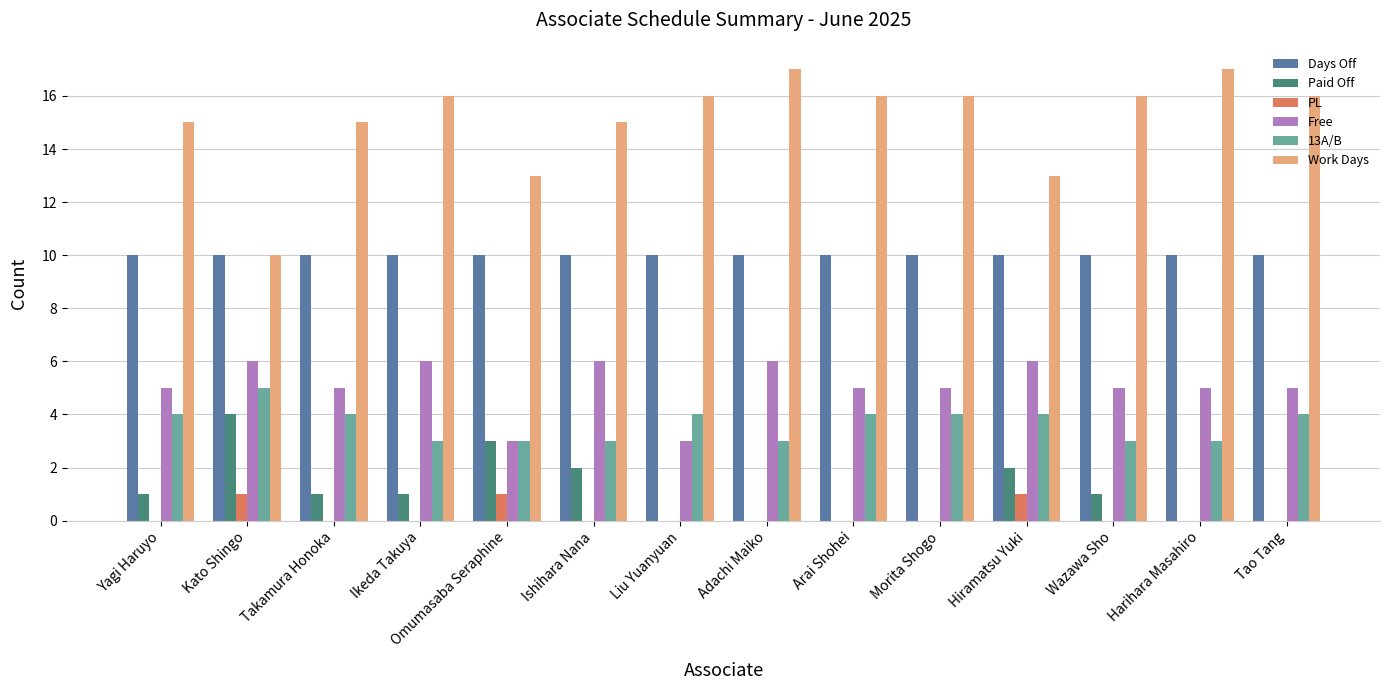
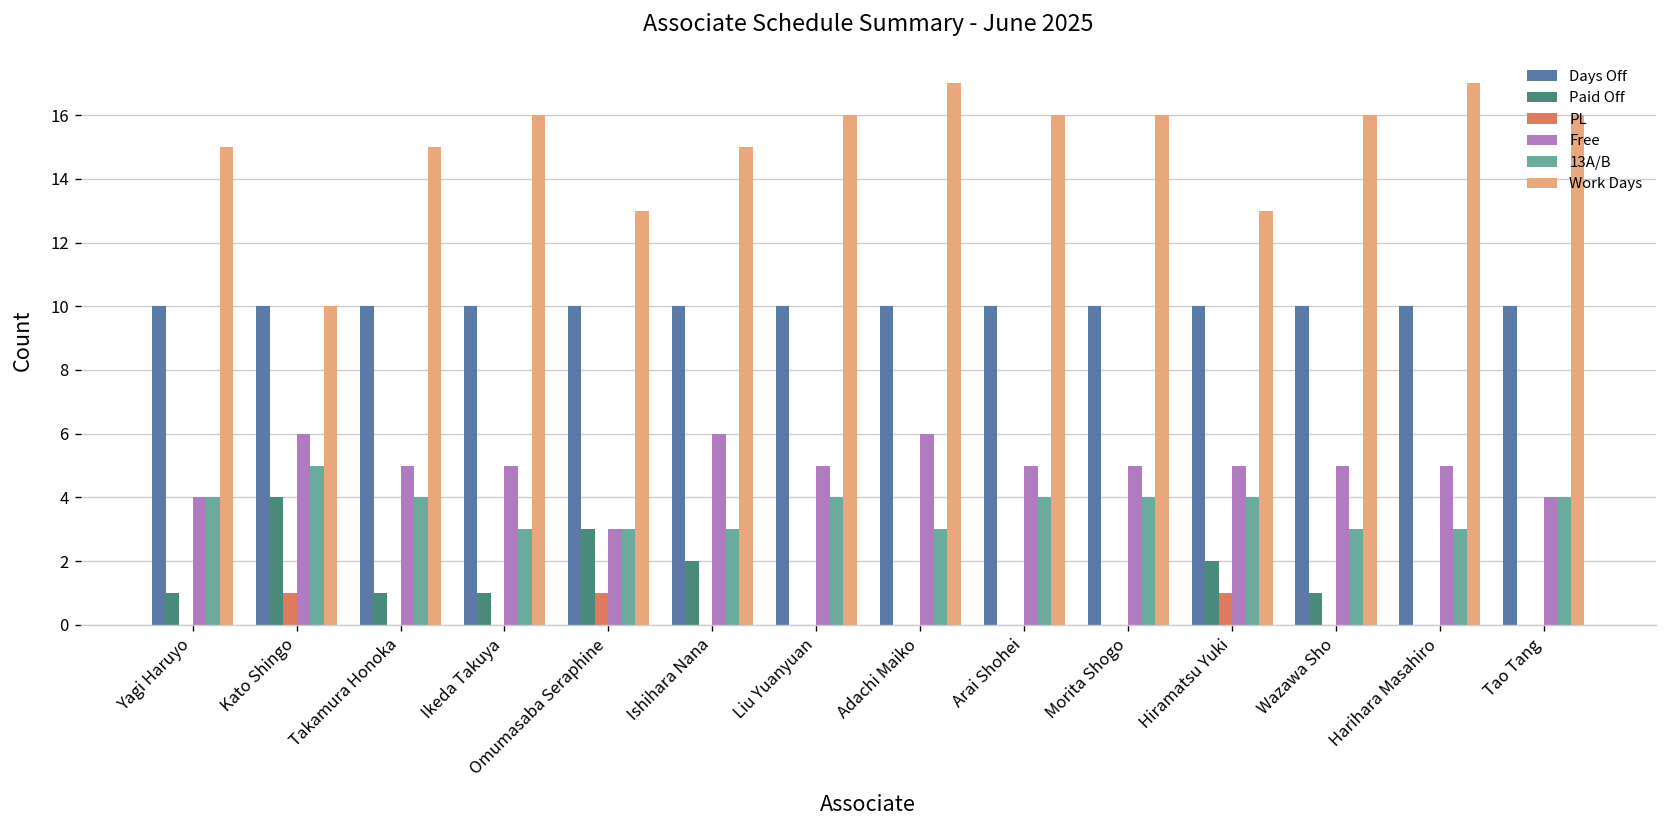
  {
    "Free": {
-     "Yagi Haruyo": 5,
+     "Yagi Haruyo": 4,
      "Kato Shingo": 6,
      "Takamura Honoka": 5,
-     "Ikeda Takuya": 6,
+     "Ikeda Takuya": 5,
      "Omumasaba Seraphine": 3,
      "Ishihara Nana": 6,
-     "Liu Yuanyuan": 3,
+     "Liu Yuanyuan": 5,
      "Adachi Maiko": 6,
      "Arai Shohei": 5,
      "Morita Shogo": 5,
-     "Hiramatsu Yuki": 6,
+     "Hiramatsu Yuki": 5,
      "Wazawa Sho": 5,
      "Harihara Masahiro": 5,
-     "Tao Tang": 5
+     "Tao Tang": 4
    }
  }
